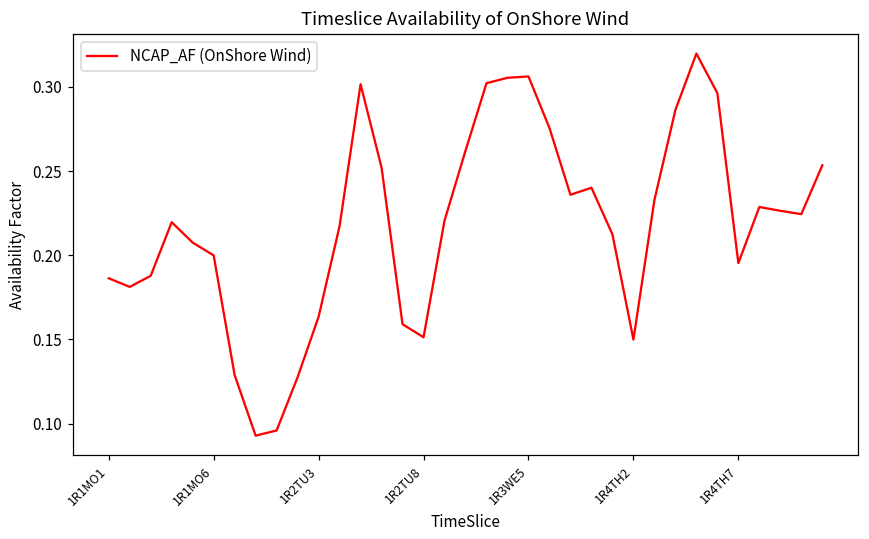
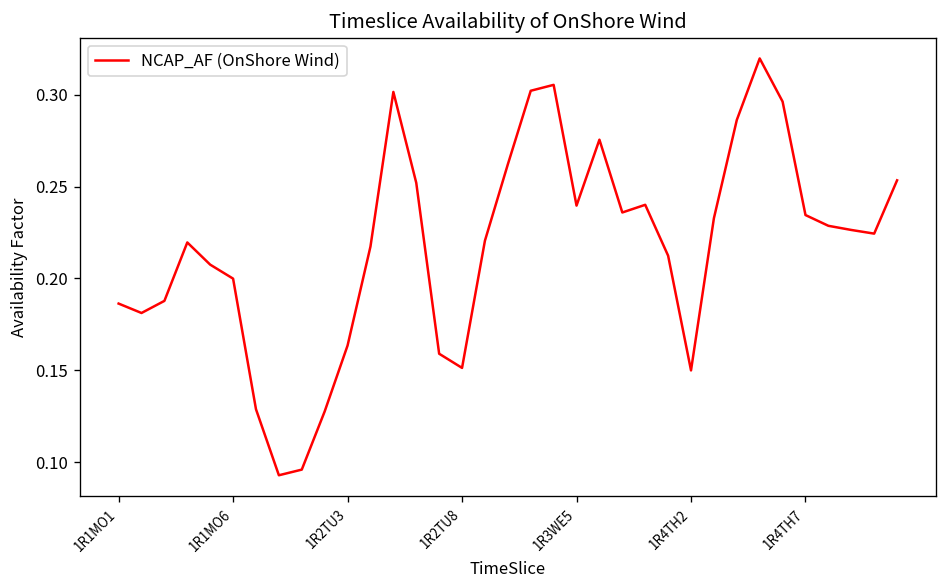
  {
    "1R1MO1": 0.186,
    "1R1MO6": 0.200,
    "1R2TU3": 0.163,
    "1R2TU8": 0.151,
-   "1R3WE5": 0.306,
+   "1R3WE5": 0.240,
    "1R4TH2": 0.150,
-   "1R4TH7": 0.195
+   "1R4TH7": 0.235
  }
